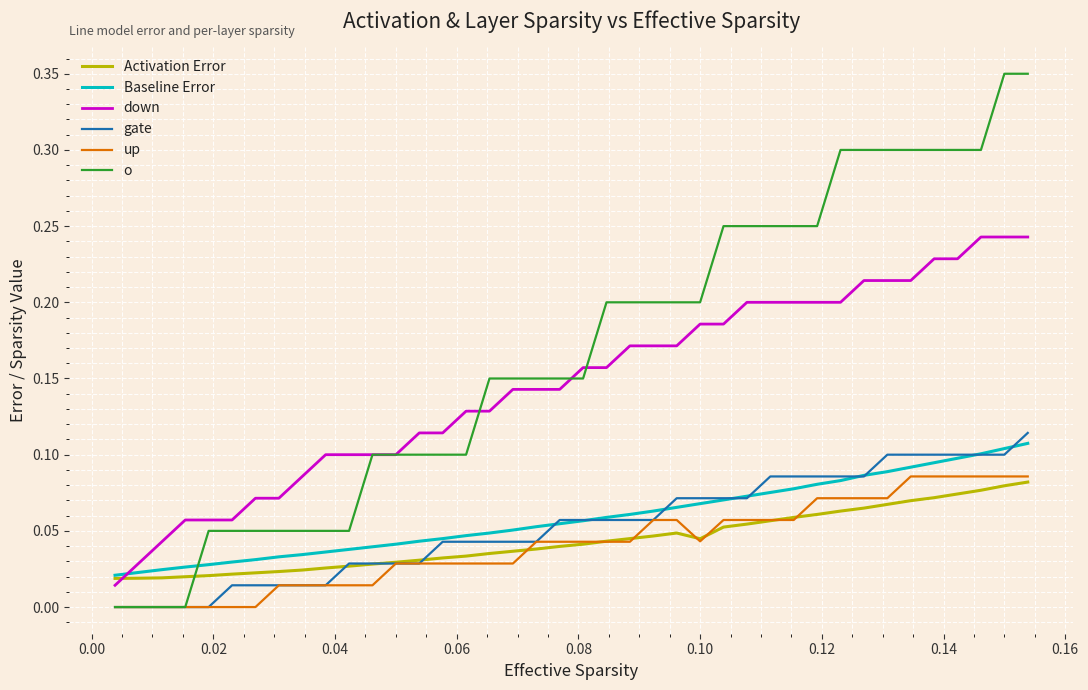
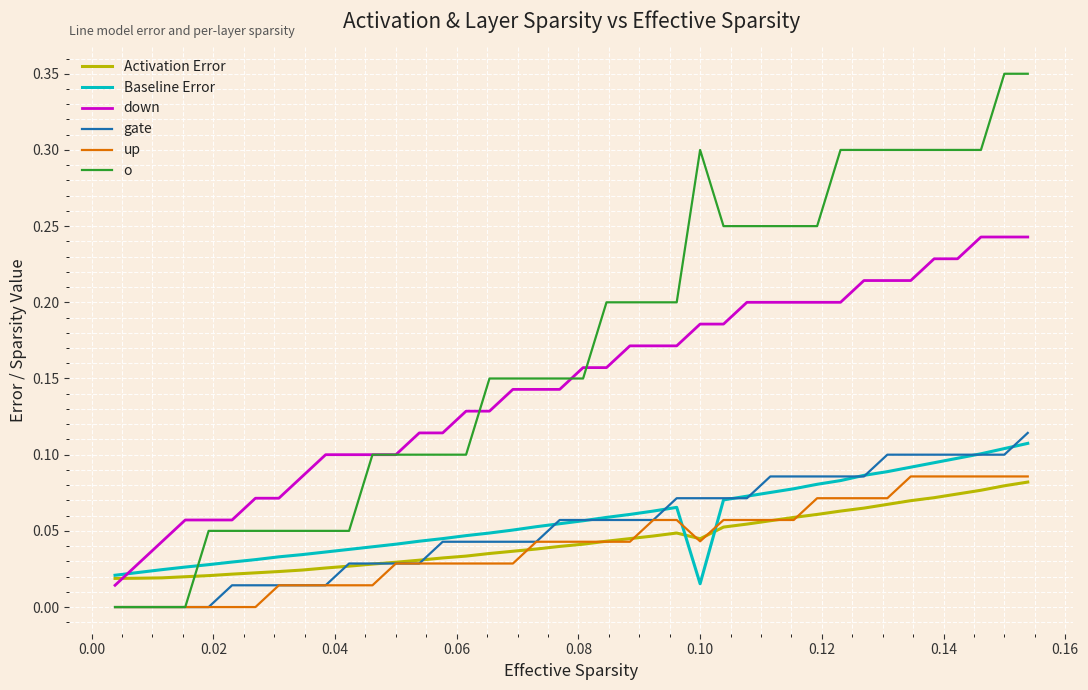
  {
    "Activation Error": {
      "0.10": 0.045
    },
    "Baseline Error": {
-     "0.10": 0.068
+     "0.10": 0.015
    },
    "down": {
      "0.10": 0.186
    },
    "gate": {
      "0.10": 0.071
    },
    "up": {
      "0.10": 0.043
    },
    "o": {
-     "0.10": 0.2
+     "0.10": 0.3
    }
  }
